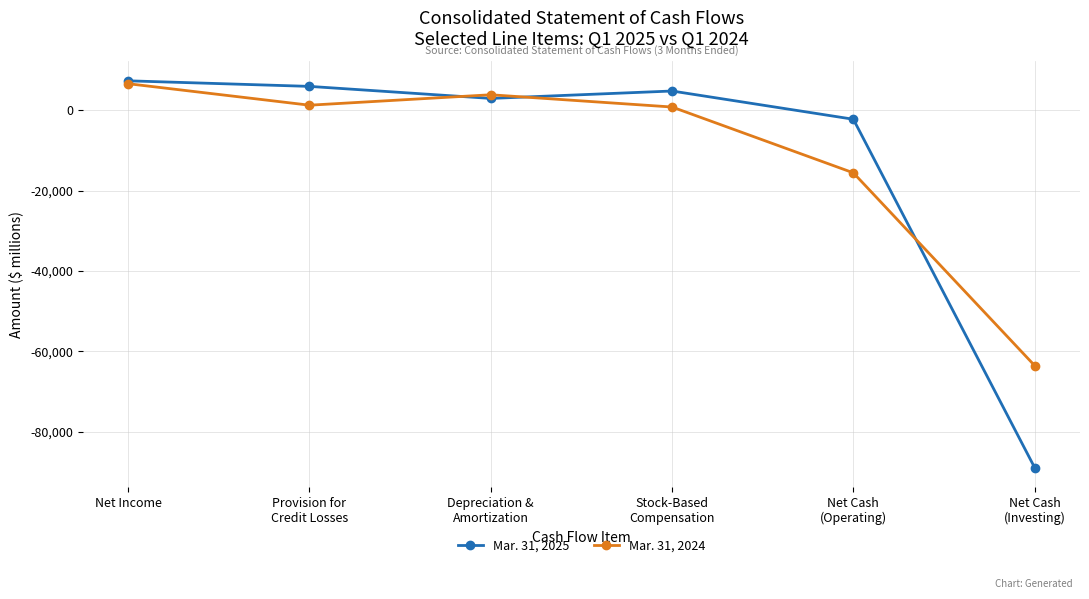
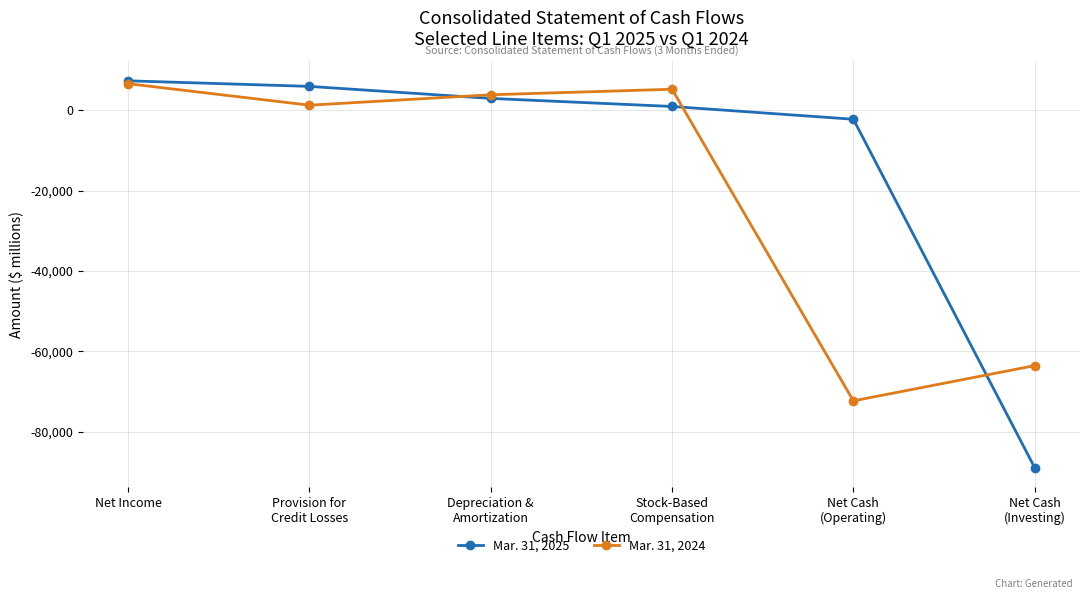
  {
    "Mar. 31, 2025": {
      "Net Income": "7,000",
      "Provision for Credit Losses": "6,000",
      "Depreciation & Amortization": "3,000",
-     "Stock-Based Compensation": "5,000",
+     "Stock-Based Compensation": "1,000",
      "Net Cash (Operating)": "-2,000",
      "Net Cash (Investing)": "-89,000"
    },
    "Mar. 31, 2024": {
      "Net Income": "7,000",
      "Provision for Credit Losses": "1,000",
      "Depreciation & Amortization": "4,000",
-     "Stock-Based Compensation": "1,000",
-     "Net Cash (Operating)": "-16,000",
+     "Stock-Based Compensation": "5,000",
+     "Net Cash (Operating)": "-72,000",
      "Net Cash (Investing)": "-64,000"
    }
  }
